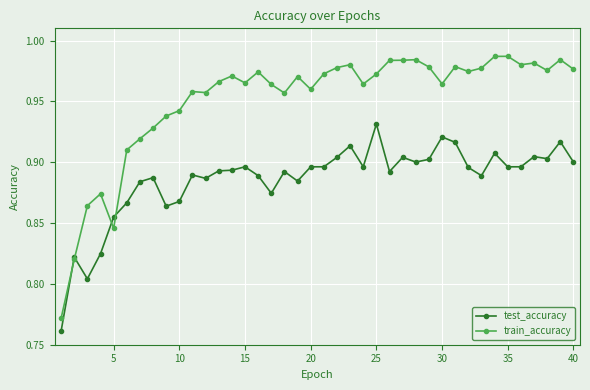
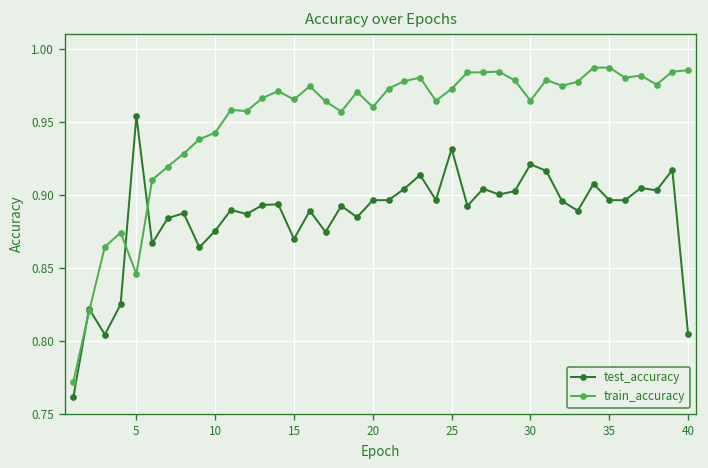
  {
    "test_accuracy": {
-     "5": 0.855,
-     "10": 0.868,
-     "15": 0.896,
+     "5": 0.954,
+     "10": 0.875,
+     "15": 0.870,
      "20": 0.896,
      "25": 0.931,
      "30": 0.921,
      "35": 0.896,
-     "40": 0.900
+     "40": 0.804
    },
    "train_accuracy": {
      "5": 0.846,
      "10": 0.942,
      "15": 0.965,
      "20": 0.960,
      "25": 0.972,
      "30": 0.964,
      "35": 0.987,
-     "40": 0.976
+     "40": 0.985
    }
  }
